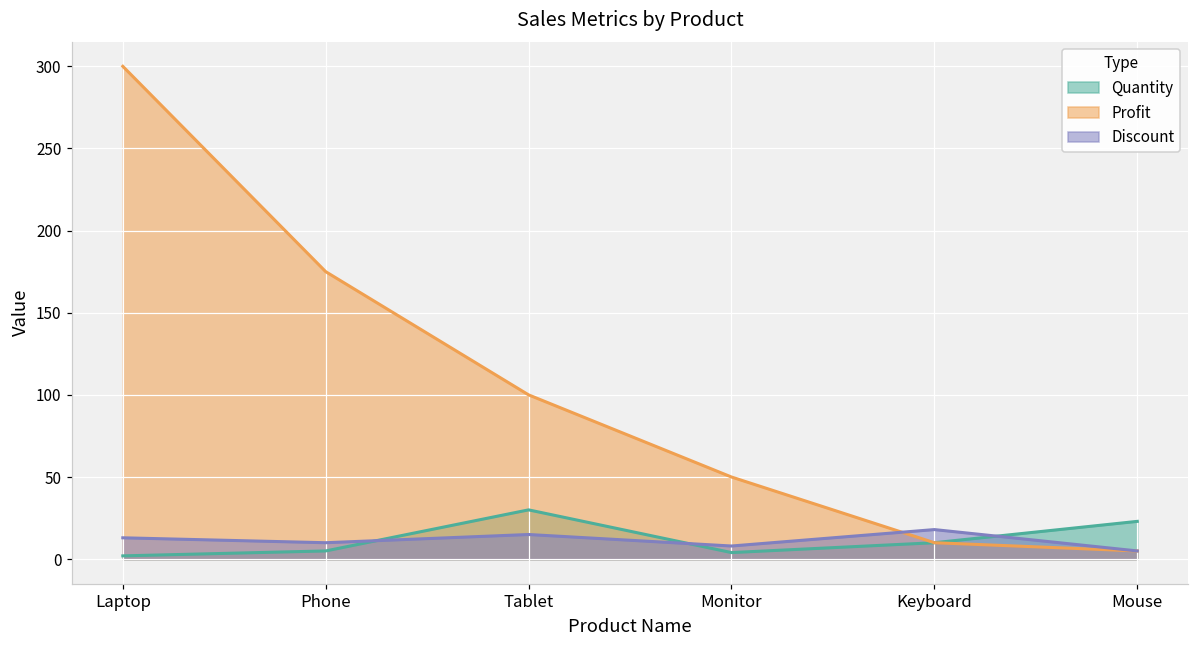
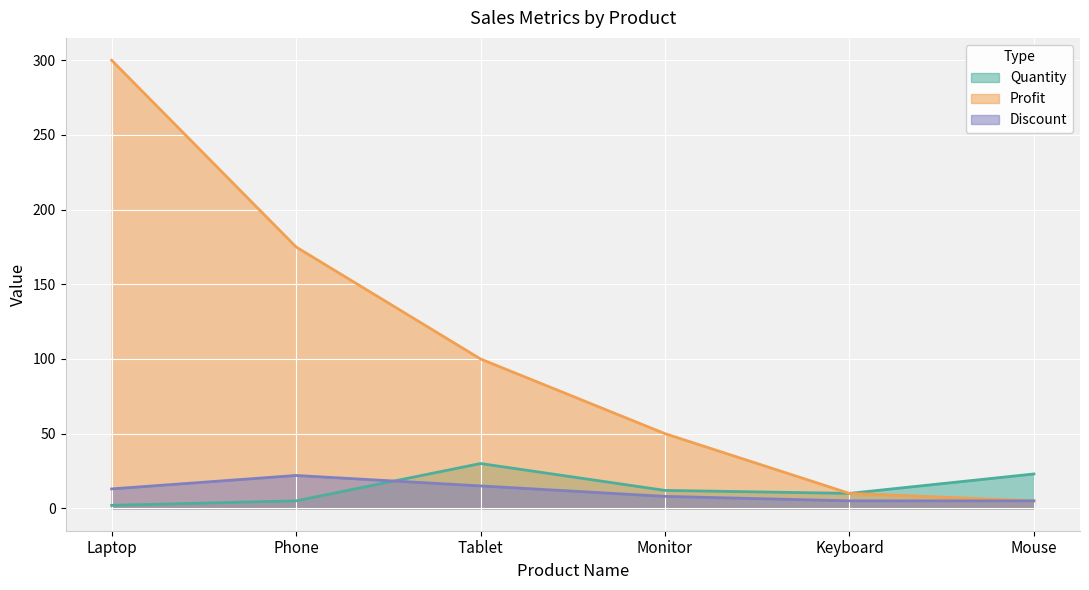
  {
    "Quantity": {
      "Laptop": 2,
      "Phone": 5,
      "Tablet": 30,
-     "Monitor": 4,
+     "Monitor": 12,
      "Mouse": 23
    },
    "Profit": {
      "Laptop": 300,
      "Phone": 175,
      "Tablet": 100,
      "Monitor": 50
    },
    "Discount": {
      "Laptop": 13,
-     "Phone": 10,
+     "Phone": 22,
      "Tablet": 15,
      "Monitor": 8,
-     "Keyboard": 18
+     "Keyboard": 5
    }
  }
